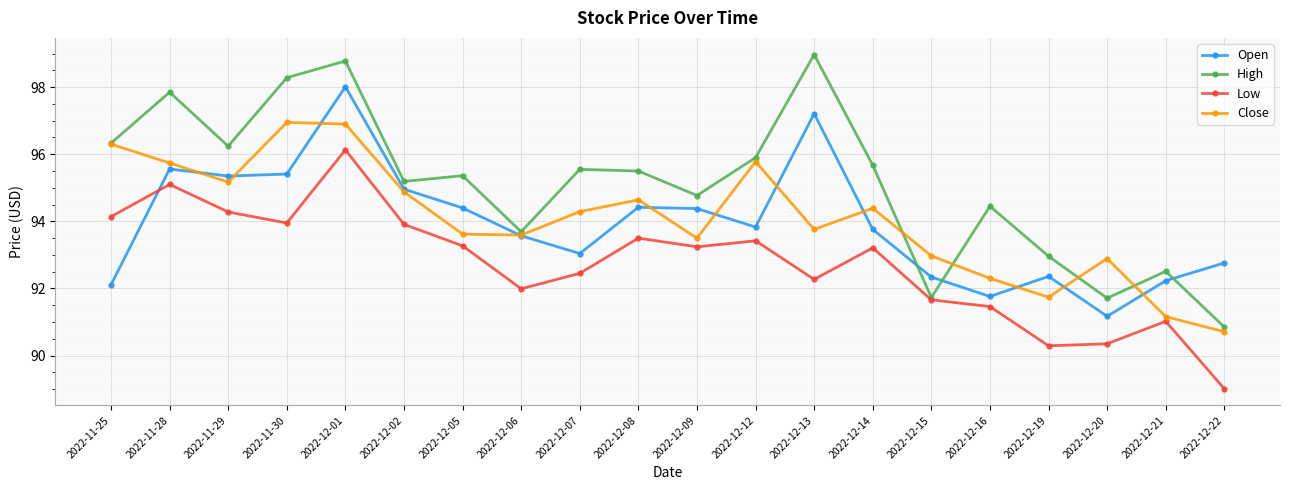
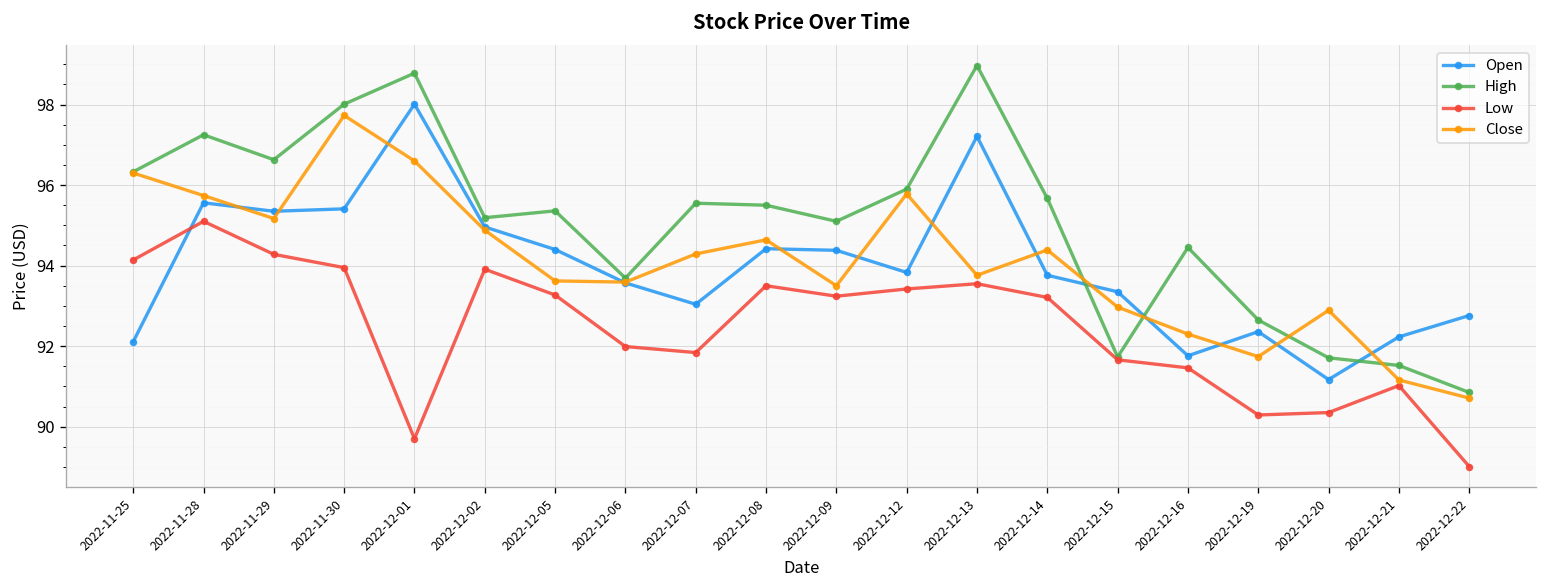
  {
    "Open": {
      "2022-11-25": 92.1,
      "2022-11-28": 95.6,
      "2022-11-29": 95.4,
      "2022-11-30": 95.4,
      "2022-12-01": 98.0,
      "2022-12-02": 95.0,
      "2022-12-05": 94.4,
      "2022-12-07": 93.0,
      "2022-12-08": 94.4,
      "2022-12-09": 94.4,
      "2022-12-12": 93.8,
      "2022-12-13": 97.2,
      "2022-12-14": 93.8,
-     "2022-12-15": 92.3,
+     "2022-12-15": 93.4,
      "2022-12-16": 91.8,
      "2022-12-19": 92.4,
      "2022-12-20": 91.2,
      "2022-12-21": 92.2,
      "2022-12-22": 92.8
    },
    "High": {
-     "2022-11-28": 97.9,
-     "2022-11-29": 96.2,
-     "2022-11-30": 98.3,
+     "2022-11-28": 97.3,
+     "2022-11-29": 96.6,
+     "2022-11-30": 98.0,
      "2022-12-01": 98.8,
      "2022-12-02": 95.2,
      "2022-12-05": 95.4,
      "2022-12-06": 93.7,
      "2022-12-07": 95.6,
      "2022-12-08": 95.5,
-     "2022-12-09": 94.8,
+     "2022-12-09": 95.1,
      "2022-12-12": 95.9,
      "2022-12-13": 99.0,
      "2022-12-14": 95.7,
      "2022-12-16": 94.5,
-     "2022-12-19": 93.0,
+     "2022-12-19": 92.7,
      "2022-12-20": 91.7,
-     "2022-12-21": 92.5,
+     "2022-12-21": 91.5,
      "2022-12-22": 90.9
    },
    "Low": {
      "2022-11-25": 94.1,
      "2022-11-28": 95.1,
      "2022-11-29": 94.3,
      "2022-11-30": 94.0,
-     "2022-12-01": 96.1,
+     "2022-12-01": 89.7,
      "2022-12-02": 93.9,
      "2022-12-05": 93.3,
      "2022-12-06": 92.0,
-     "2022-12-07": 92.5,
+     "2022-12-07": 91.8,
      "2022-12-08": 93.5,
      "2022-12-09": 93.2,
      "2022-12-12": 93.4,
-     "2022-12-13": 92.3,
+     "2022-12-13": 93.6,
      "2022-12-14": 93.2,
      "2022-12-16": 91.5,
      "2022-12-19": 90.3,
      "2022-12-20": 90.4,
      "2022-12-21": 91.0,
      "2022-12-22": 89.0
    },
    "Close": {
      "2022-11-28": 95.7,
      "2022-11-29": 95.2,
-     "2022-11-30": 97.0,
-     "2022-12-01": 96.9,
+     "2022-11-30": 97.7,
+     "2022-12-01": 96.6,
      "2022-12-02": 94.9,
      "2022-12-05": 93.6,
      "2022-12-07": 94.3,
      "2022-12-08": 94.6,
      "2022-12-09": 93.5,
      "2022-12-12": 95.8,
      "2022-12-13": 93.8,
      "2022-12-14": 94.4,
      "2022-12-15": 93.0,
      "2022-12-16": 92.3,
      "2022-12-19": 91.7,
      "2022-12-20": 92.9,
      "2022-12-21": 91.2,
      "2022-12-22": 90.7
    }
  }
